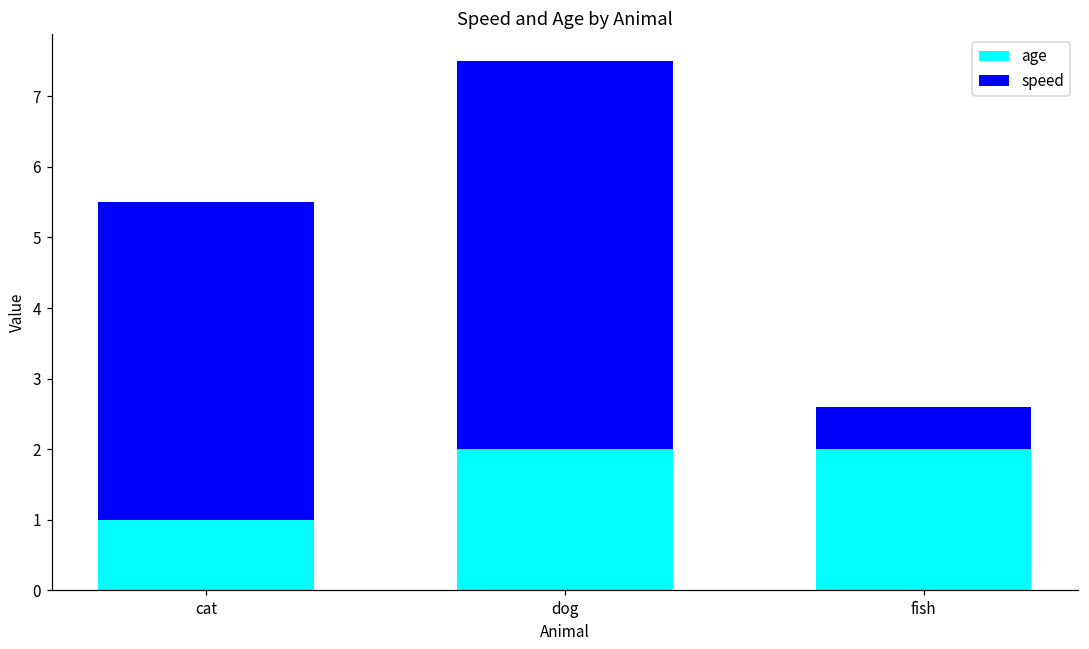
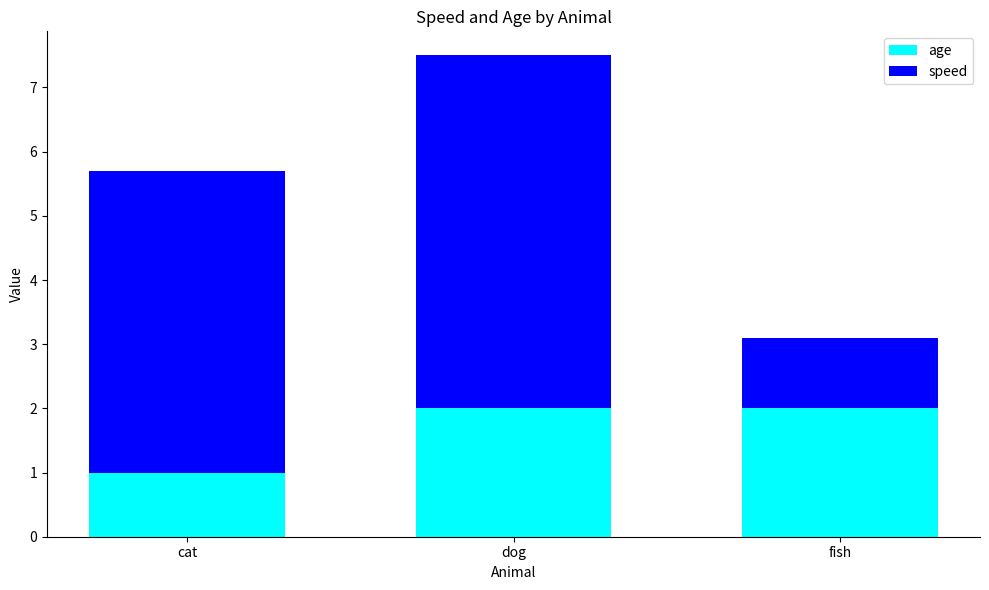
  {
    "age": {
      "cat": 1.0,
      "dog": 2.0,
      "fish": 2.0
    },
    "speed": {
-     "cat": 4.5,
+     "cat": 4.7,
      "dog": 5.5,
-     "fish": 0.6
+     "fish": 1.1
    }
  }
